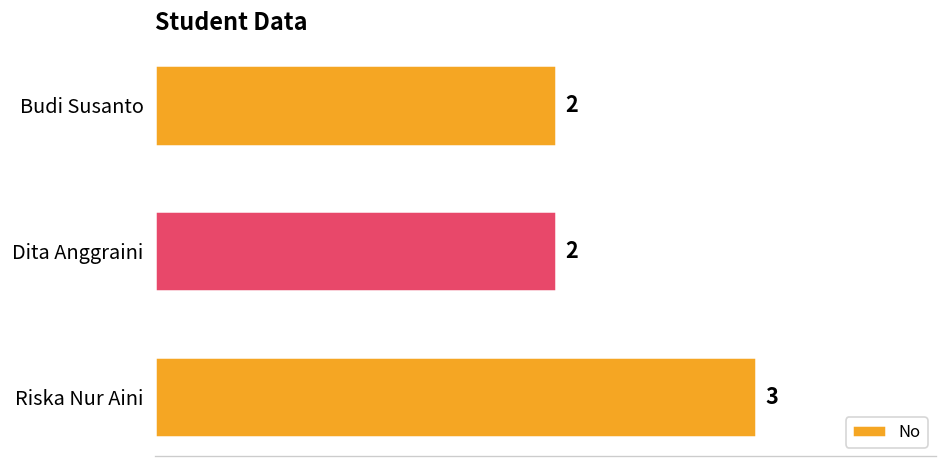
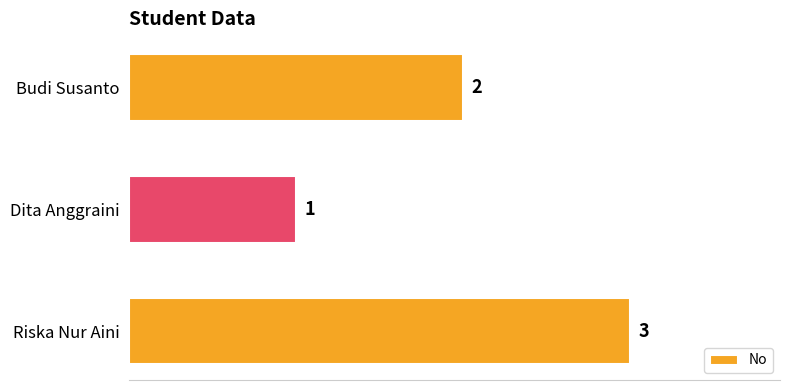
  {
    "Budi Susanto": 2,
-   "Dita Anggraini": 2,
+   "Dita Anggraini": 1,
    "Riska Nur Aini": 3
  }
